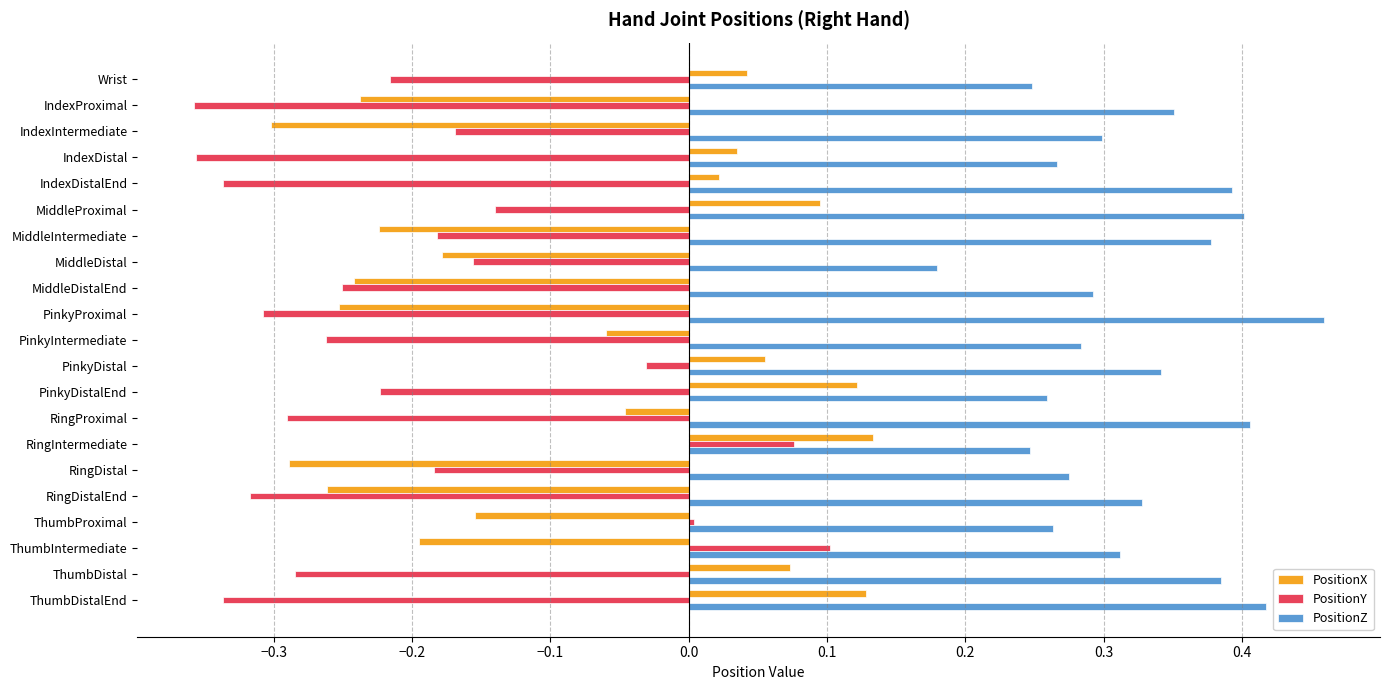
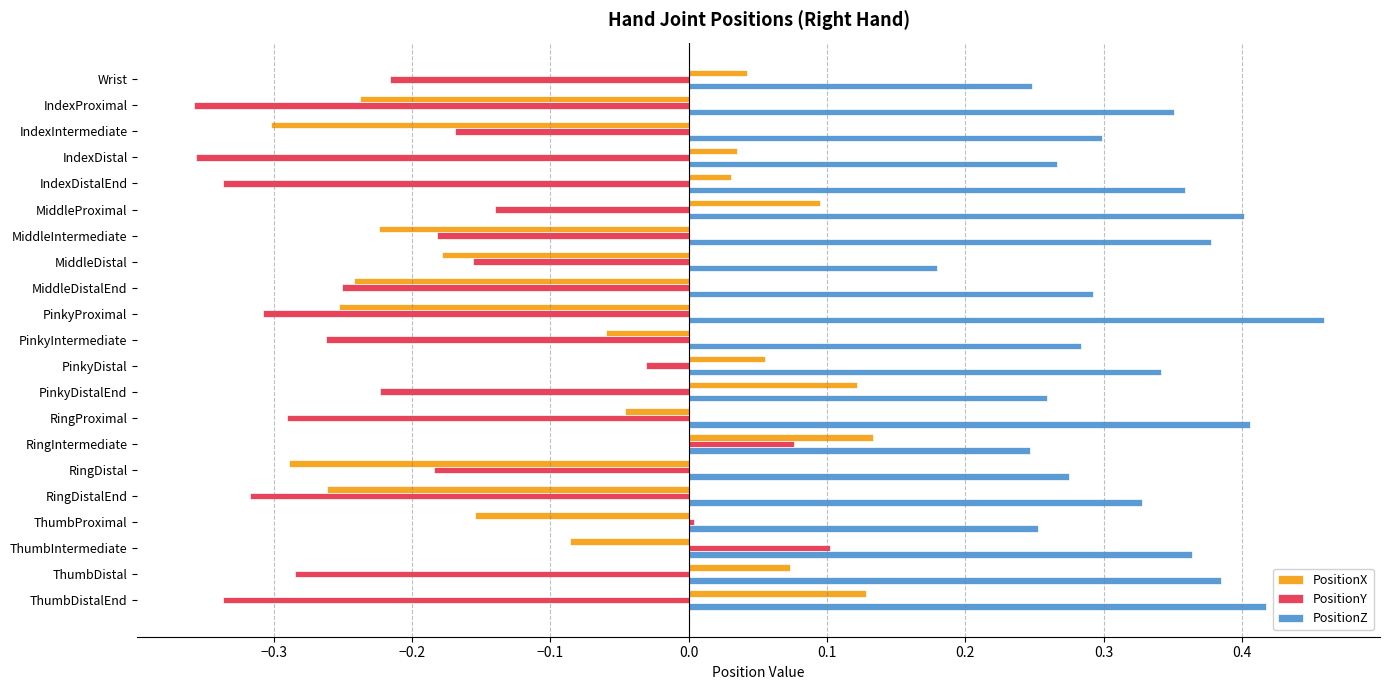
  {
    "PositionX": {
      "Wrist": 0.042,
      "IndexProximal": -0.237,
      "IndexIntermediate": -0.302,
      "IndexDistal": 0.035,
-     "IndexDistalEnd": 0.022,
+     "IndexDistalEnd": 0.030,
      "MiddleProximal": 0.095,
      "MiddleIntermediate": -0.224,
      "MiddleDistal": -0.178,
      "MiddleDistalEnd": -0.242,
      "PinkyProximal": -0.253,
      "PinkyIntermediate": -0.060,
      "PinkyDistal": 0.055,
      "PinkyDistalEnd": 0.122,
      "RingProximal": -0.046,
      "RingIntermediate": 0.133,
      "RingDistal": -0.289,
      "RingDistalEnd": -0.261,
      "ThumbProximal": -0.155,
-     "ThumbIntermediate": -0.195,
+     "ThumbIntermediate": -0.086,
      "ThumbDistal": 0.073,
      "ThumbDistalEnd": 0.128
    },
    "PositionY": {
      "Wrist": -0.216,
      "IndexProximal": -0.358,
      "IndexIntermediate": -0.169,
      "IndexDistal": -0.356,
      "IndexDistalEnd": -0.336,
      "MiddleProximal": -0.140,
      "MiddleIntermediate": -0.182,
      "MiddleDistal": -0.156,
      "MiddleDistalEnd": -0.251,
      "PinkyProximal": -0.308,
      "PinkyIntermediate": -0.262,
      "PinkyDistal": -0.031,
      "PinkyDistalEnd": -0.223,
      "RingProximal": -0.290,
      "RingIntermediate": 0.076,
      "RingDistal": -0.184,
      "RingDistalEnd": -0.317,
      "ThumbProximal": 0.004,
      "ThumbIntermediate": 0.102,
      "ThumbDistal": -0.284,
      "ThumbDistalEnd": -0.337
    },
    "PositionZ": {
      "Wrist": 0.248,
      "IndexProximal": 0.351,
      "IndexIntermediate": 0.299,
      "IndexDistal": 0.266,
-     "IndexDistalEnd": 0.393,
+     "IndexDistalEnd": 0.359,
      "MiddleProximal": 0.402,
      "MiddleIntermediate": 0.378,
      "MiddleDistal": 0.180,
      "MiddleDistalEnd": 0.292,
      "PinkyProximal": 0.459,
      "PinkyIntermediate": 0.283,
      "PinkyDistal": 0.341,
      "PinkyDistalEnd": 0.259,
      "RingProximal": 0.406,
      "RingIntermediate": 0.247,
      "RingDistal": 0.275,
      "RingDistalEnd": 0.327,
-     "ThumbProximal": 0.264,
-     "ThumbIntermediate": 0.312,
+     "ThumbProximal": 0.253,
+     "ThumbIntermediate": 0.364,
      "ThumbDistal": 0.385,
      "ThumbDistalEnd": 0.417
    }
  }
